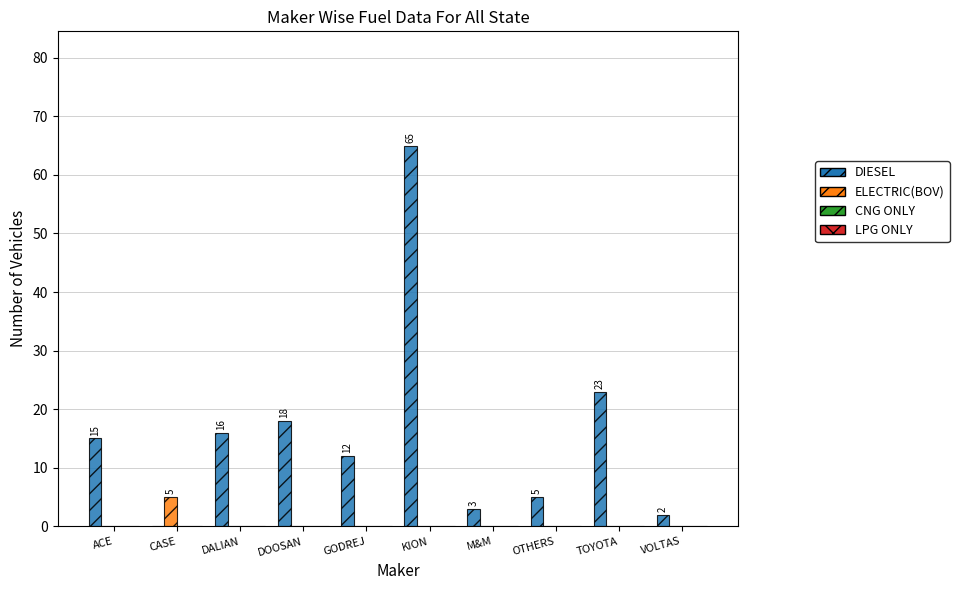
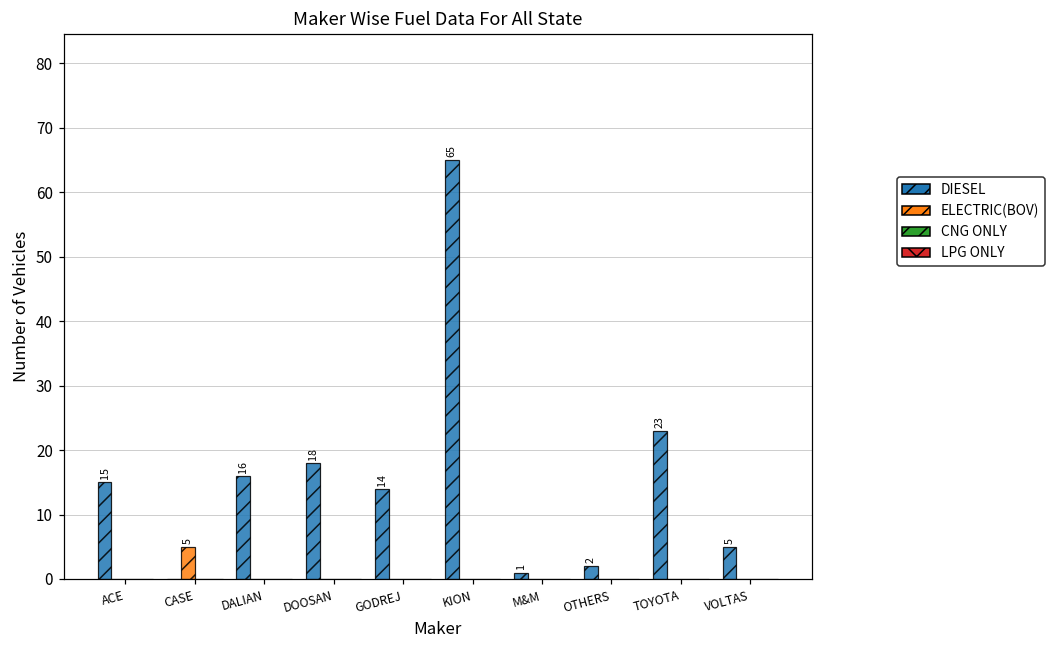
  {
    "DIESEL": {
      "ACE": 15,
      "DALIAN": 16,
      "DOOSAN": 18,
-     "GODREJ": 12,
+     "GODREJ": 14,
      "KION": 65,
-     "M&M": 3,
-     "OTHERS": 5,
+     "M&M": 1,
+     "OTHERS": 2,
      "TOYOTA": 23,
-     "VOLTAS": 2
+     "VOLTAS": 5
    },
    "ELECTRIC(BOV)": {
      "CASE": 5
    },
    "CNG ONLY": {
      "ACE": 0,
      "CASE": 0,
      "DALIAN": 0,
      "DOOSAN": 0,
      "GODREJ": 0,
      "KION": 0,
      "M&M": 0,
      "OTHERS": 0,
      "TOYOTA": 0,
      "VOLTAS": 0
    },
    "LPG ONLY": {
      "ACE": 0,
      "CASE": 0,
      "DALIAN": 0,
      "DOOSAN": 0,
      "GODREJ": 0,
      "KION": 0,
      "M&M": 0,
      "OTHERS": 0,
      "TOYOTA": 0,
      "VOLTAS": 0
    }
  }
